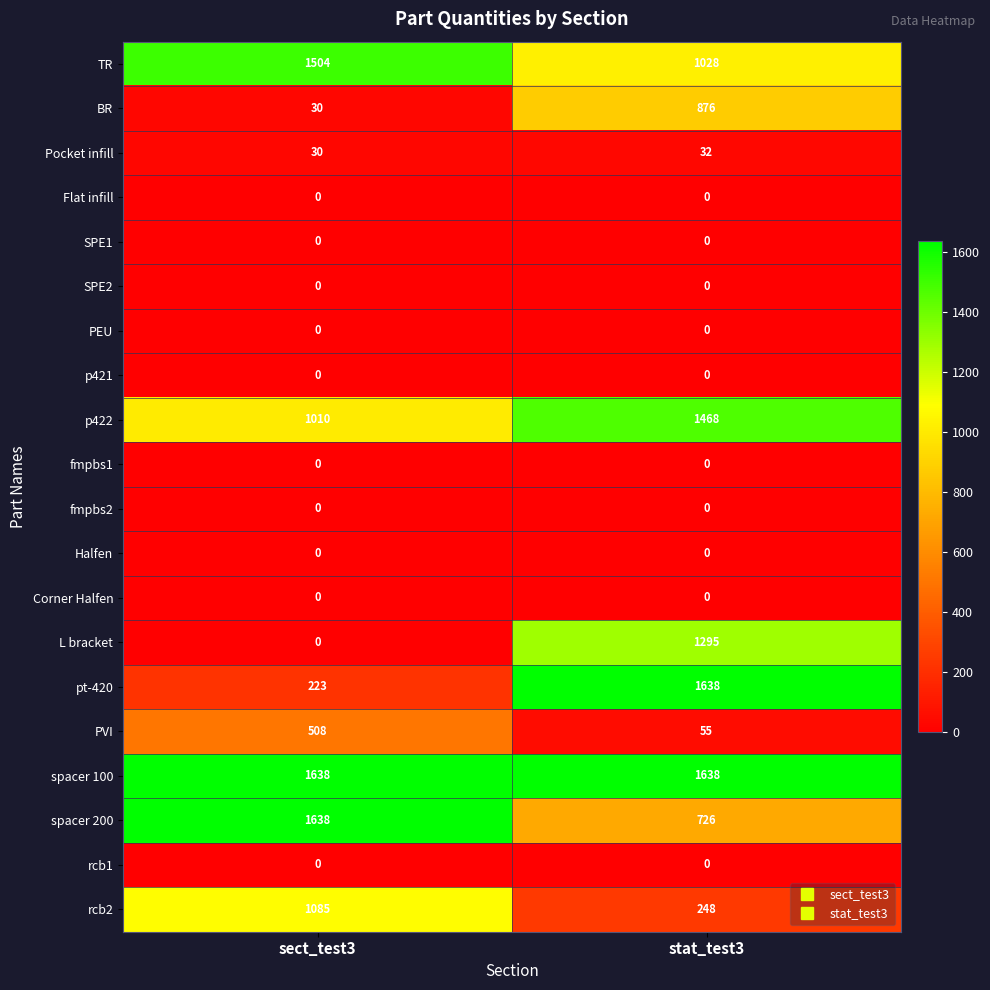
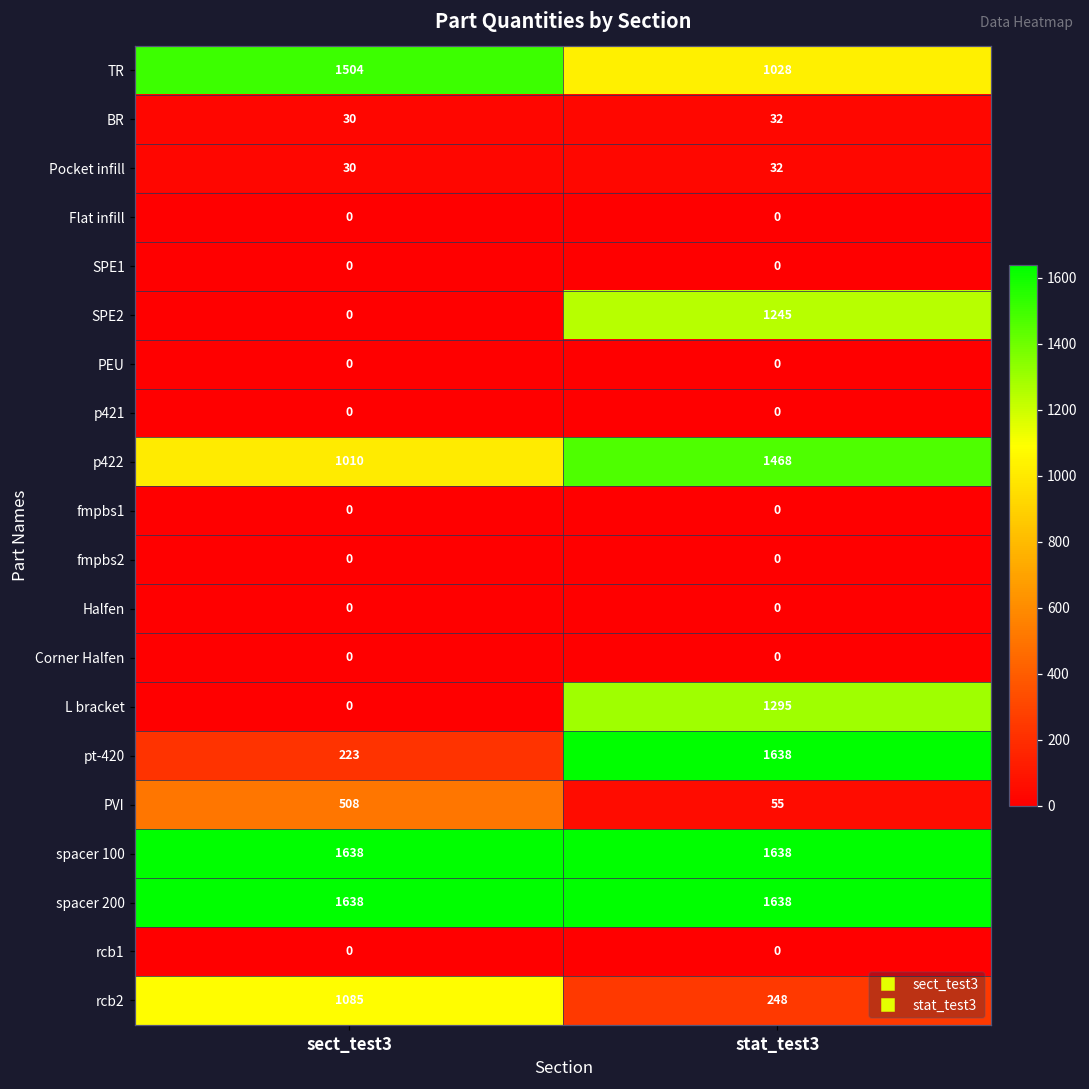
  {
    "TR": {
      "sect_test3": 1504,
      "stat_test3": 1028
    },
    "BR": {
      "sect_test3": 30,
-     "stat_test3": 876
+     "stat_test3": 32
    },
    "Pocket infill": {
      "sect_test3": 30,
      "stat_test3": 32
    },
    "Flat infill": {
      "sect_test3": 0,
      "stat_test3": 0
    },
    "SPE1": {
      "sect_test3": 0,
      "stat_test3": 0
    },
    "SPE2": {
      "sect_test3": 0,
-     "stat_test3": 0
+     "stat_test3": 1245
    },
    "PEU": {
      "sect_test3": 0,
      "stat_test3": 0
    },
    "p421": {
      "sect_test3": 0,
      "stat_test3": 0
    },
    "p422": {
      "sect_test3": 1010,
      "stat_test3": 1468
    },
    "fmpbs1": {
      "sect_test3": 0,
      "stat_test3": 0
    },
    "fmpbs2": {
      "sect_test3": 0,
      "stat_test3": 0
    },
    "Halfen": {
      "sect_test3": 0,
      "stat_test3": 0
    },
    "Corner Halfen": {
      "sect_test3": 0,
      "stat_test3": 0
    },
    "L bracket": {
      "sect_test3": 0,
      "stat_test3": 1295
    },
    "pt-420": {
      "sect_test3": 223,
      "stat_test3": 1638
    },
    "PVI": {
      "sect_test3": 508,
      "stat_test3": 55
    },
    "spacer 100": {
      "sect_test3": 1638,
      "stat_test3": 1638
    },
    "spacer 200": {
      "sect_test3": 1638,
-     "stat_test3": 726
+     "stat_test3": 1638
    },
    "rcb1": {
      "sect_test3": 0,
      "stat_test3": 0
    },
    "rcb2": {
      "sect_test3": 1085,
      "stat_test3": 248
    }
  }
